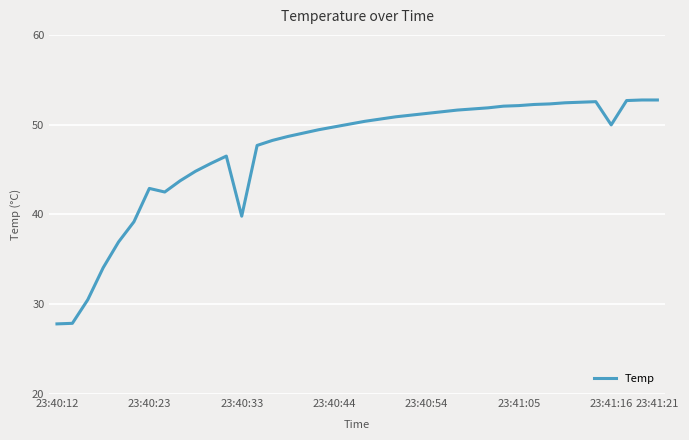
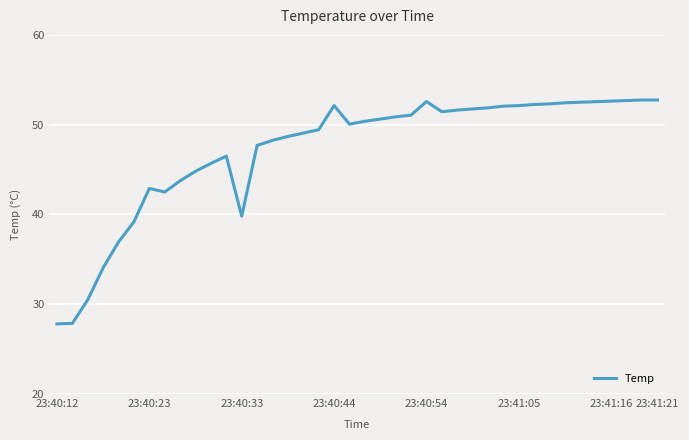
  {
    "23:40:12": 28,
    "23:40:23": 43,
    "23:40:33": 40,
-   "23:40:44": 50,
-   "23:40:54": 51,
+   "23:40:44": 52,
+   "23:40:54": 53,
    "23:41:05": 52,
-   "23:41:16": 50,
+   "23:41:16": 53,
    "23:41:21": 53
  }
